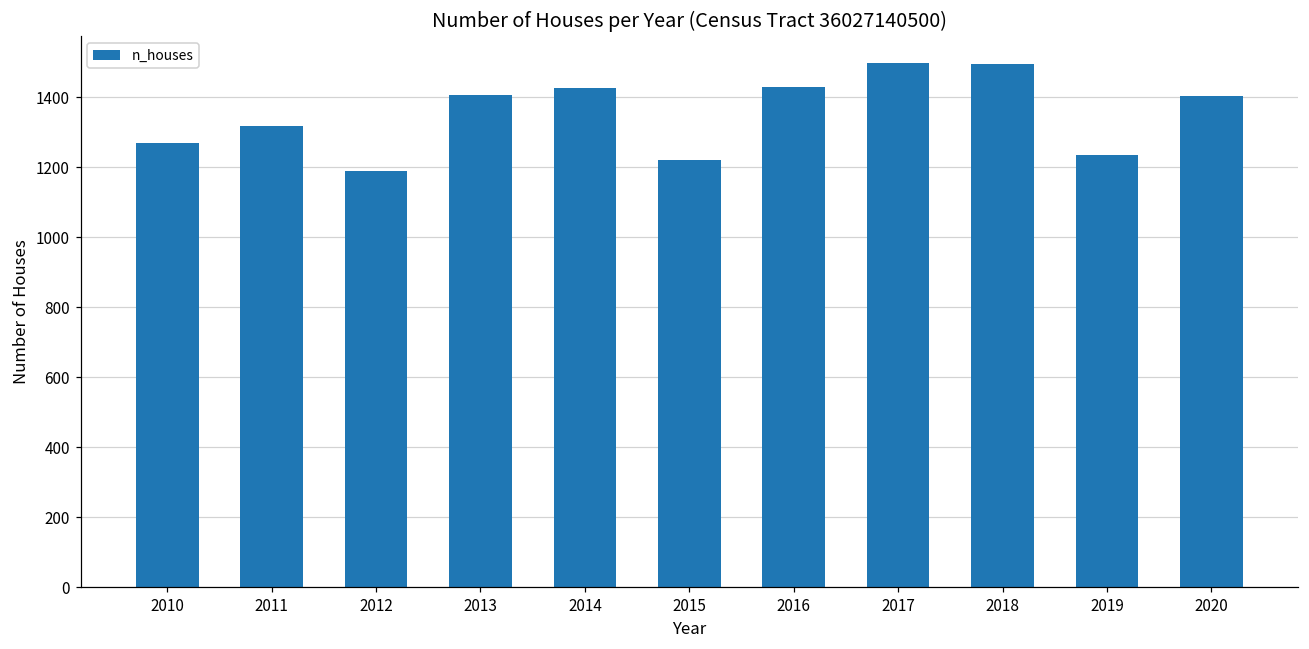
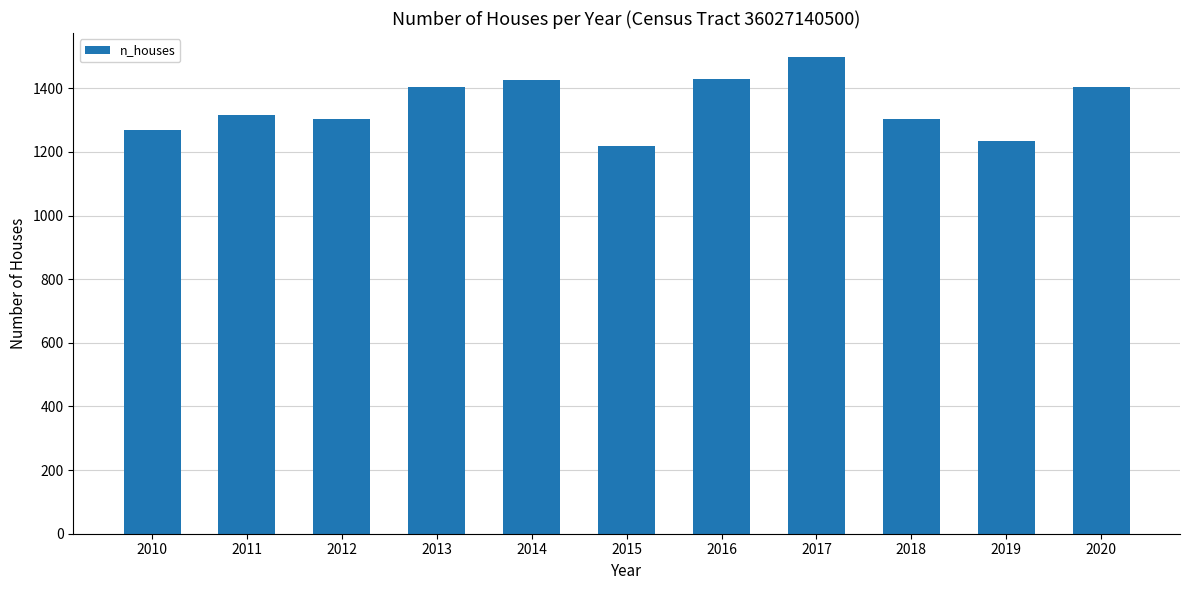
  {
    "2010": 1270,
    "2011": 1320,
-   "2012": 1190,
+   "2012": 1300,
    "2013": 1410,
    "2014": 1430,
    "2015": 1220,
    "2016": 1430,
    "2017": 1500,
-   "2018": 1490,
+   "2018": 1310,
    "2019": 1240,
    "2020": 1400
  }
